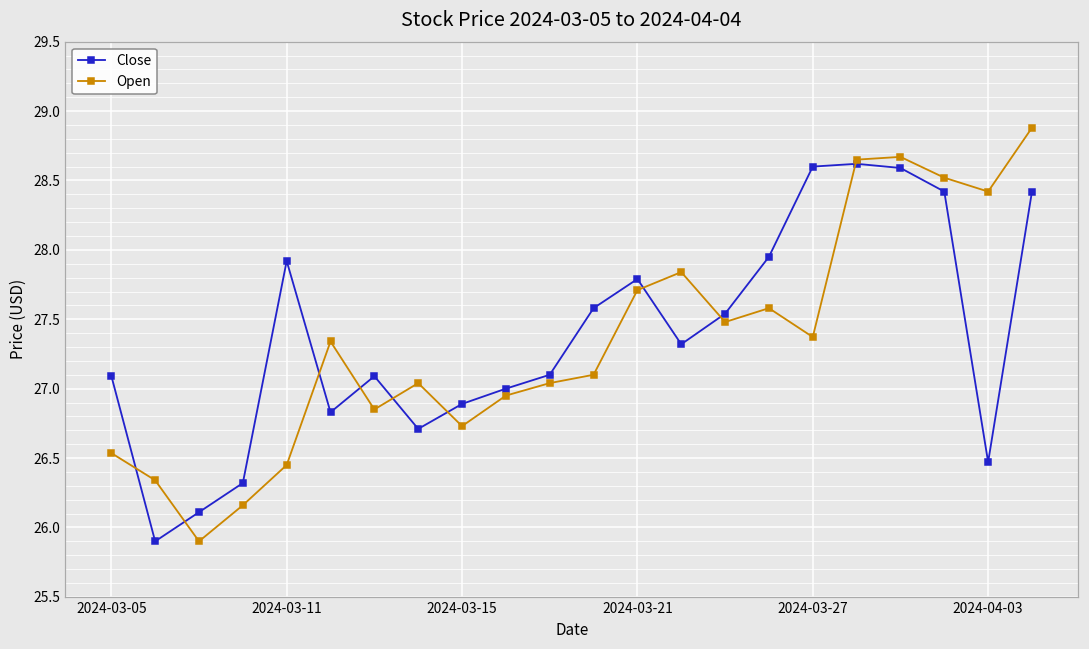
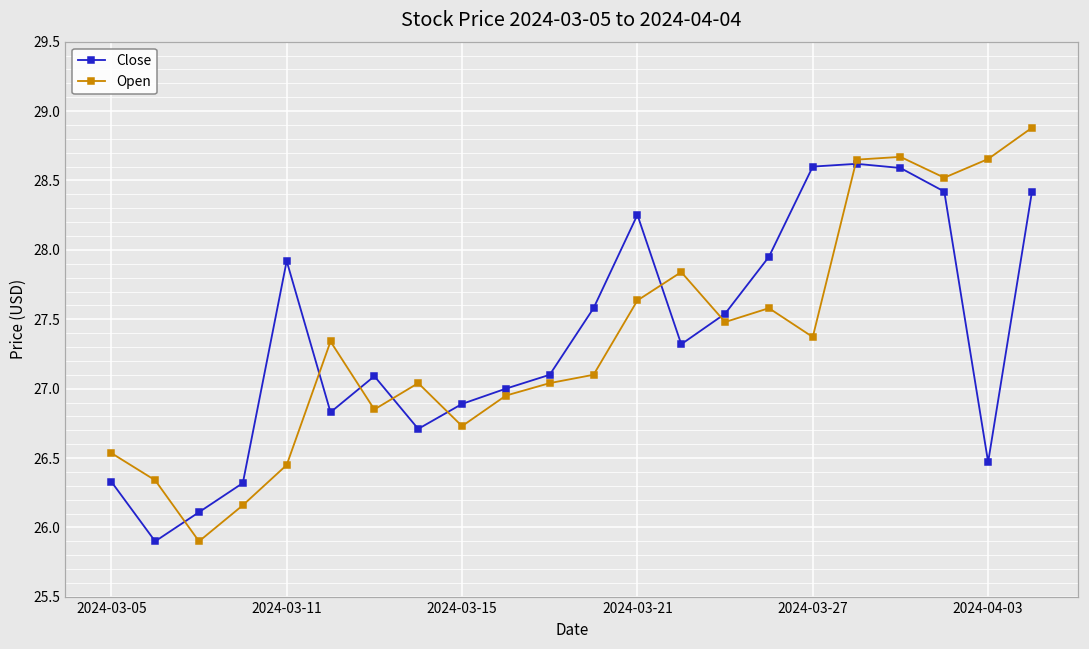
  {
    "Close": {
-     "2024-03-05": 27.09,
+     "2024-03-05": 26.33,
      "2024-03-11": 27.92,
      "2024-03-15": 26.89,
-     "2024-03-21": 27.79,
+     "2024-03-21": 28.25,
      "2024-03-27": 28.60,
      "2024-04-03": 26.47
    },
    "Open": {
      "2024-03-05": 26.54,
      "2024-03-11": 26.45,
      "2024-03-15": 26.73,
-     "2024-03-21": 27.71,
+     "2024-03-21": 27.64,
      "2024-03-27": 27.37,
-     "2024-04-03": 28.42
+     "2024-04-03": 28.65
    }
  }
